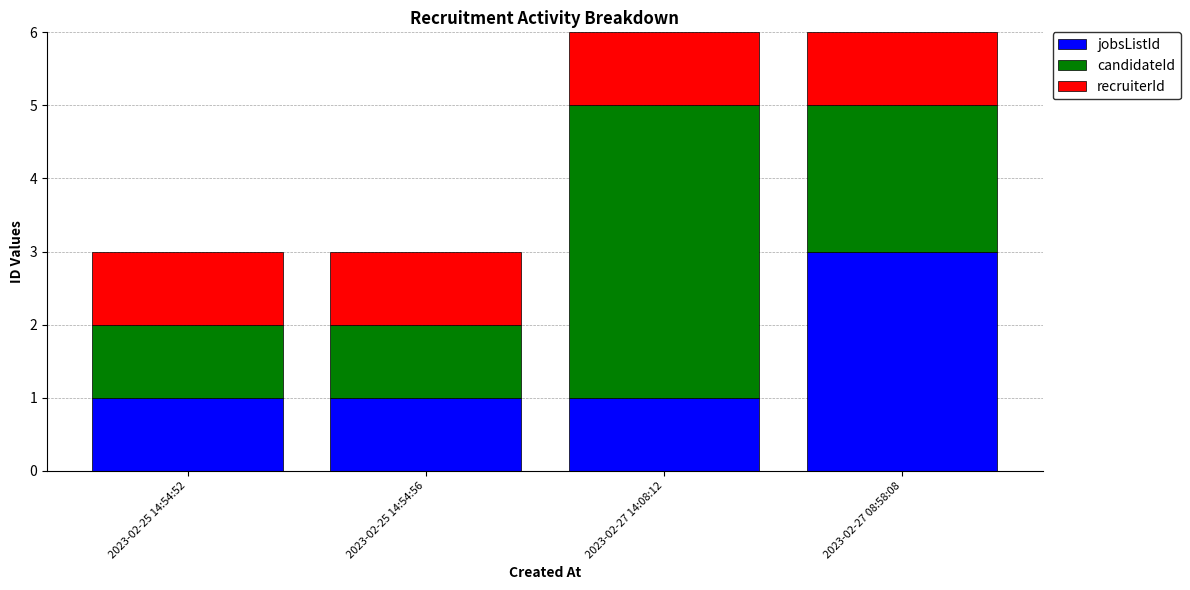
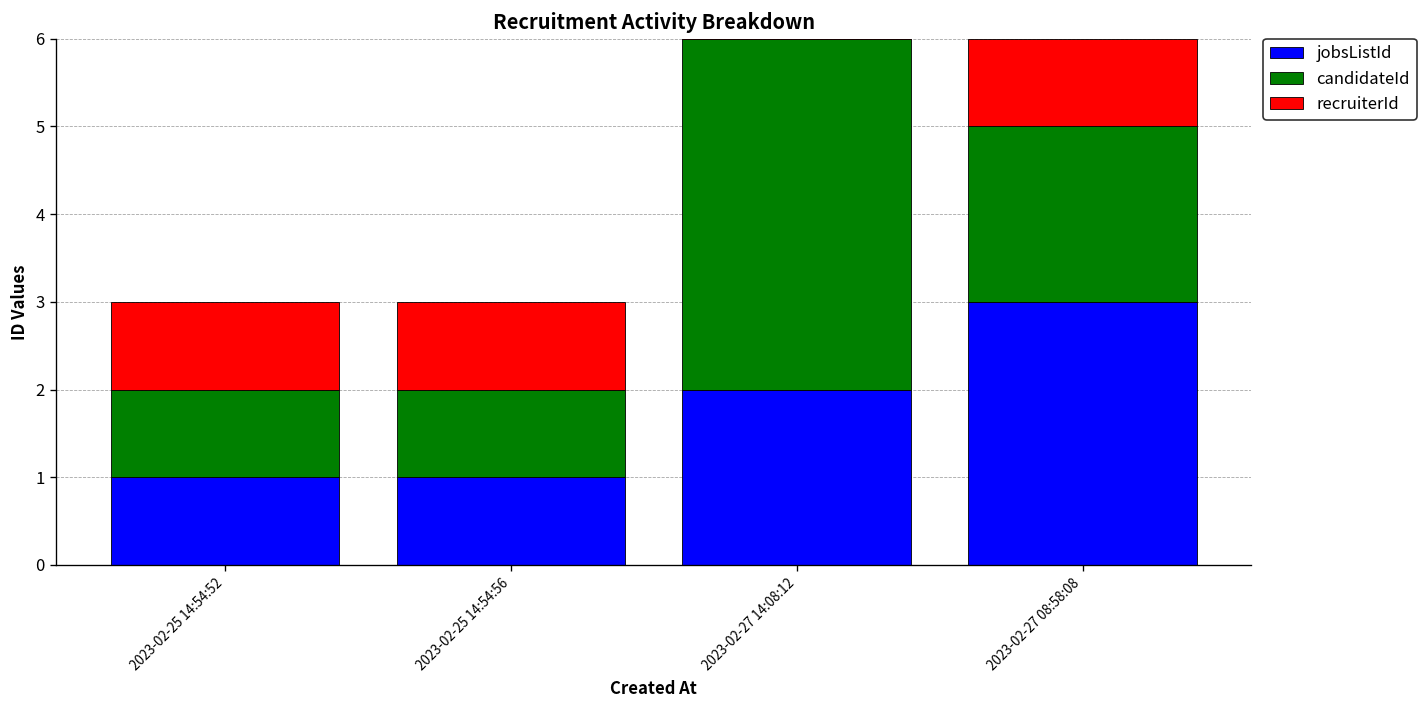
  {
    "jobsListId": {
      "2023-02-25 14:54:52": 1,
      "2023-02-25 14:54:56": 1,
-     "2023-02-27 14:08:12": 1,
+     "2023-02-27 14:08:12": 2,
      "2023-02-27 08:58:08": 3
    },
    "candidateId": {
      "2023-02-25 14:54:52": 1,
      "2023-02-25 14:54:56": 1,
      "2023-02-27 14:08:12": 4,
      "2023-02-27 08:58:08": 2
    }
  }
